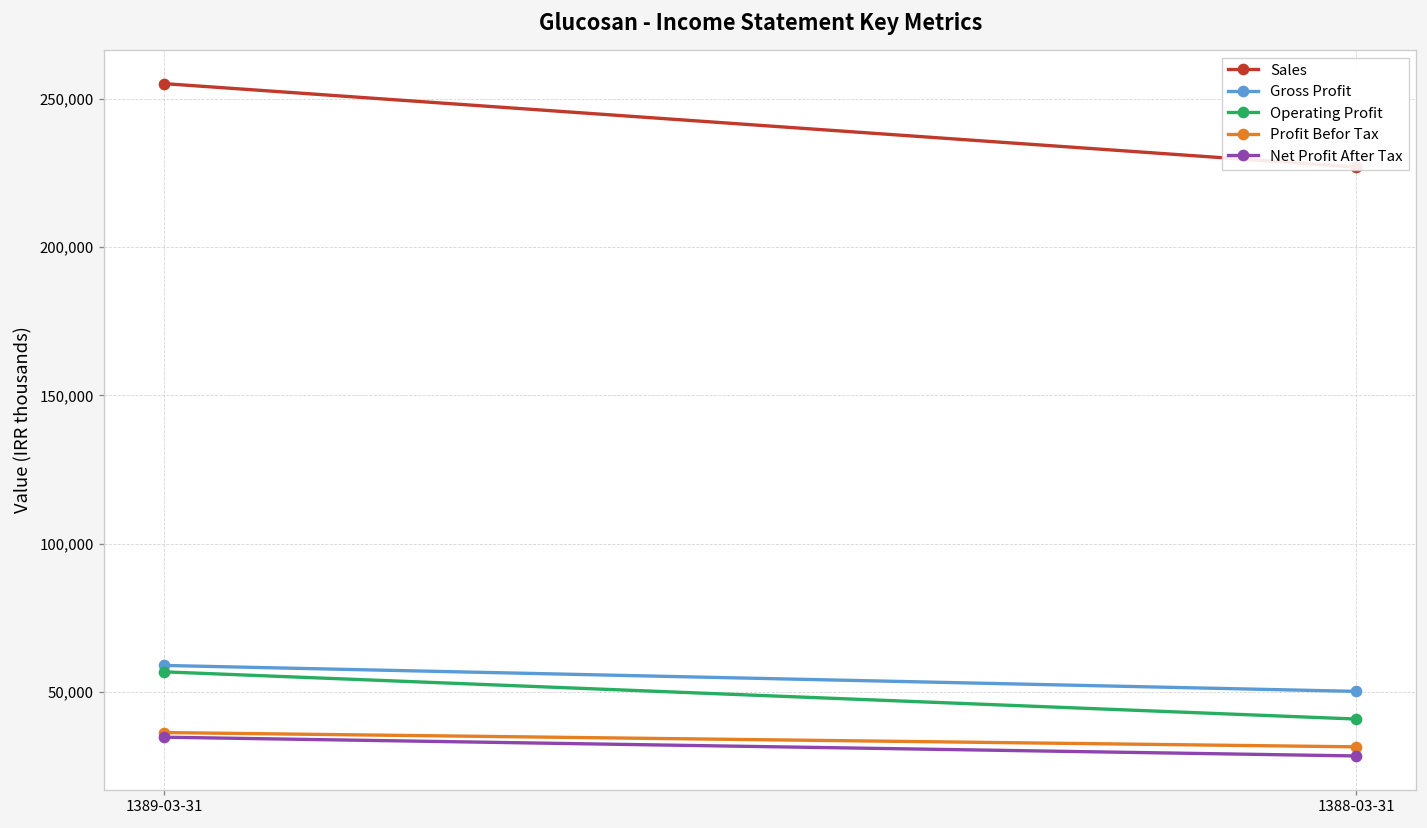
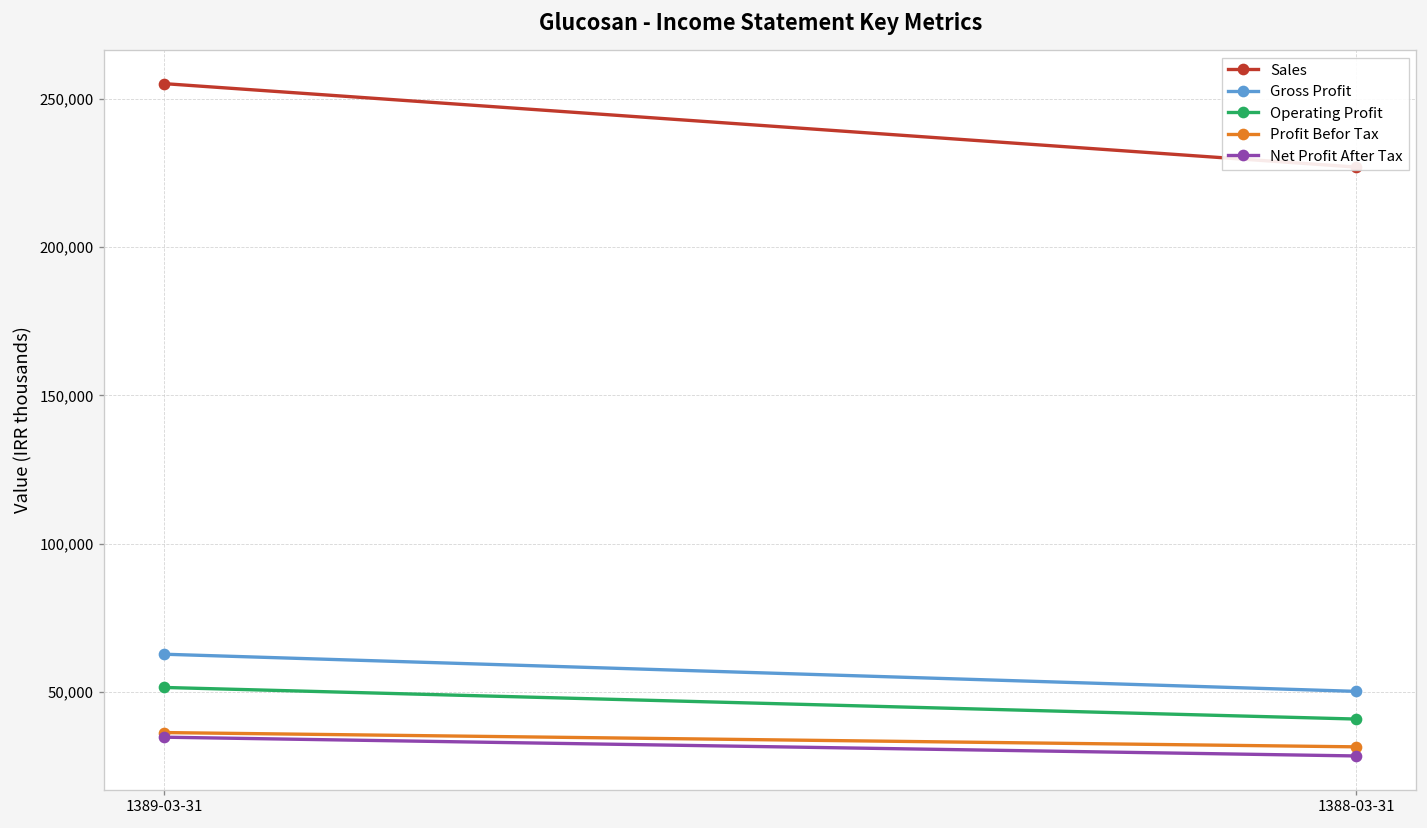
  {
    "Sales": {
      "1389-03-31": "255,000"
    },
    "Gross Profit": {
-     "1389-03-31": "59,000",
+     "1389-03-31": "63,000",
      "1388-03-31": "50,000"
    },
    "Operating Profit": {
-     "1389-03-31": "57,000",
+     "1389-03-31": "52,000",
      "1388-03-31": "41,000"
    },
    "Profit Befor Tax": {
      "1389-03-31": "36,000",
      "1388-03-31": "32,000"
    },
    "Net Profit After Tax": {
      "1389-03-31": "35,000",
      "1388-03-31": "28,000"
    }
  }
